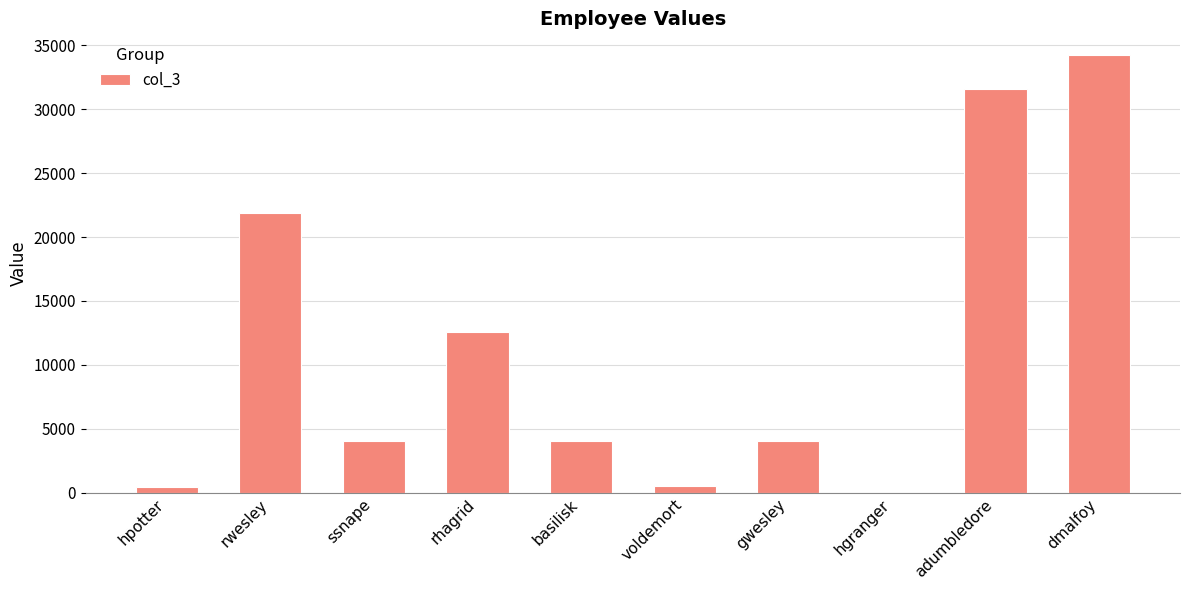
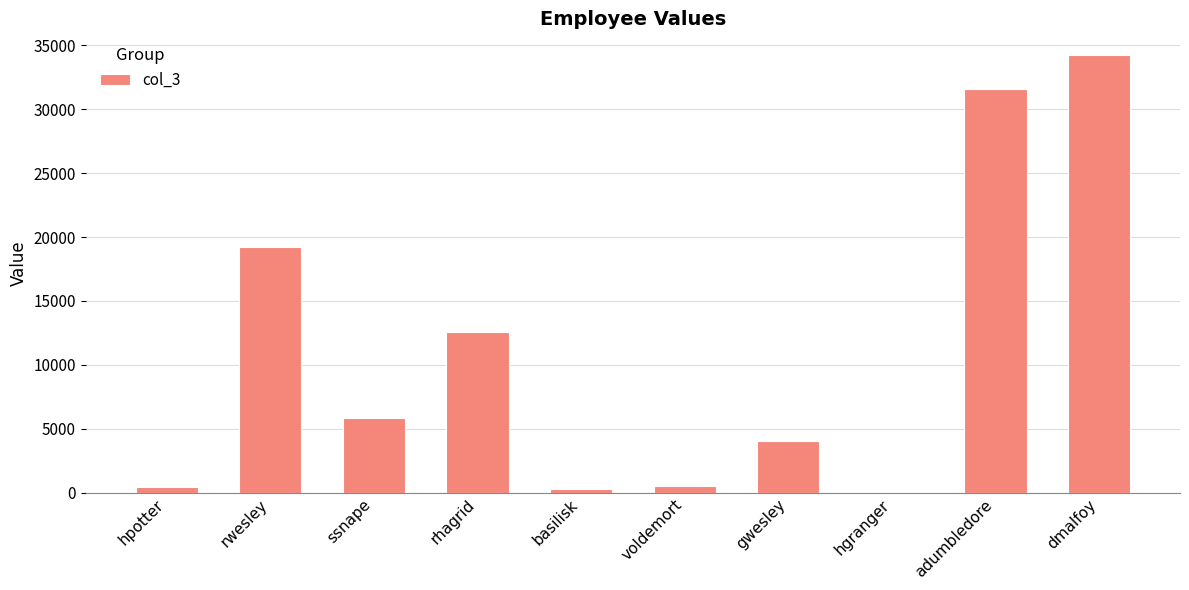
  {
    "hpotter": 400,
-   "rwesley": 21900,
-   "ssnape": 4000,
+   "rwesley": 19200,
+   "ssnape": 5800,
    "rhagrid": 12600,
-   "basilisk": 4000,
+   "basilisk": 300,
    "voldemort": 500,
    "gwesley": 4000,
    "hgranger": 0,
    "adumbledore": 31600,
    "dmalfoy": 34200
  }
